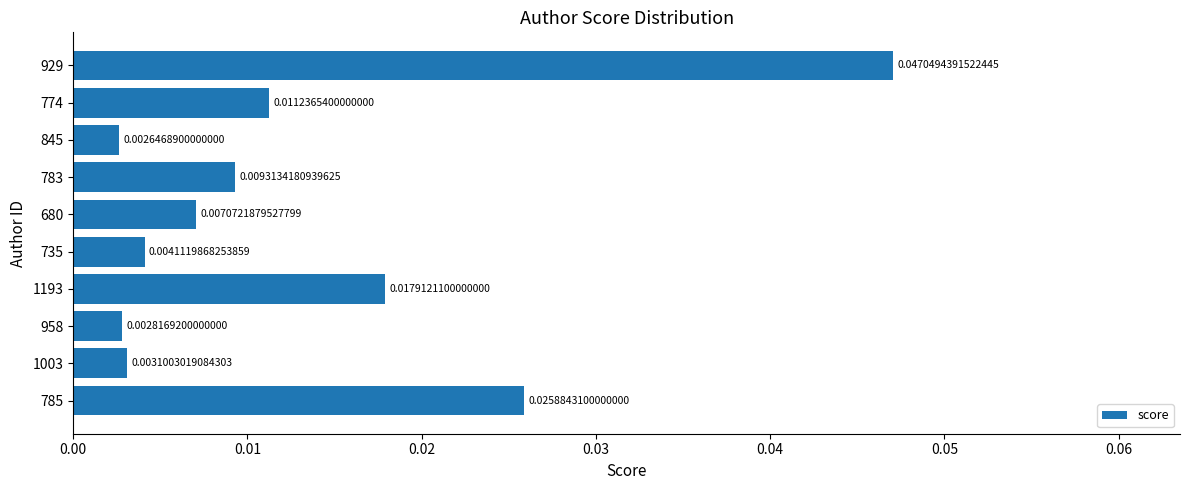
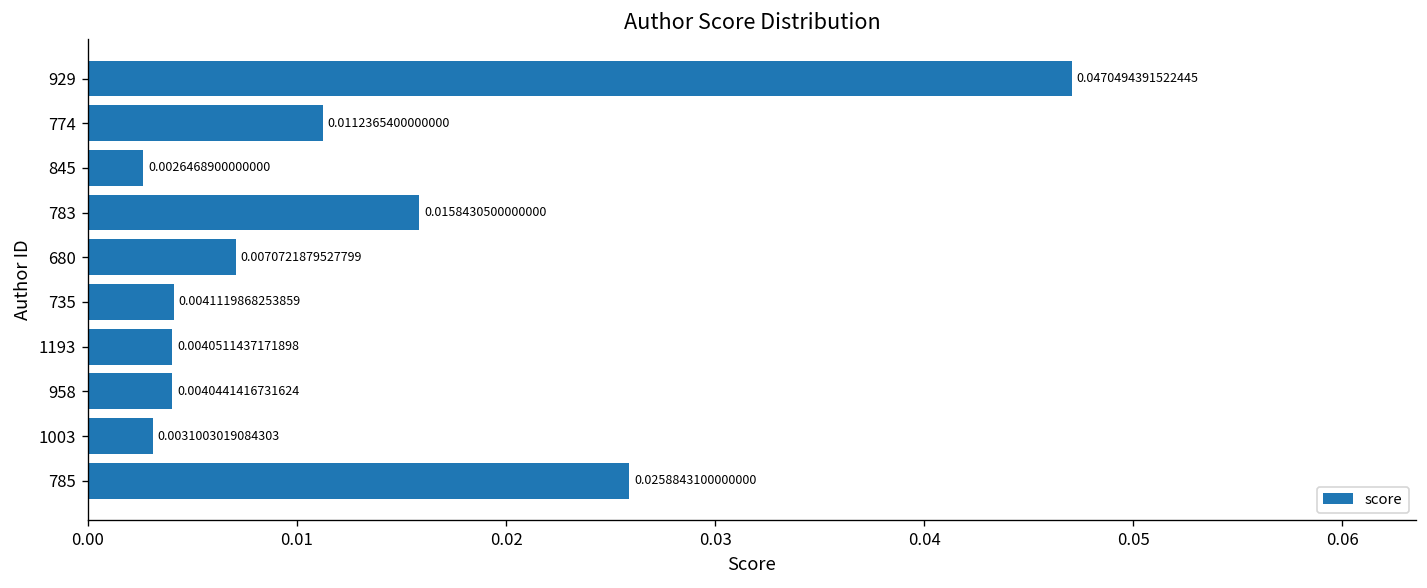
  {
    "929": 0.0470494391522445,
    "774": 0.0112365400000000,
    "845": 0.0026468900000000,
-   "783": 0.0093134180939625,
+   "783": 0.0158430500000000,
    "680": 0.0070721879527799,
    "735": 0.0041119868253859,
-   "1193": 0.0179121100000000,
-   "958": 0.0028169200000000,
+   "1193": 0.0040511437171898,
+   "958": 0.0040441416731624,
    "1003": 0.0031003019084303,
    "785": 0.0258843100000000
  }
